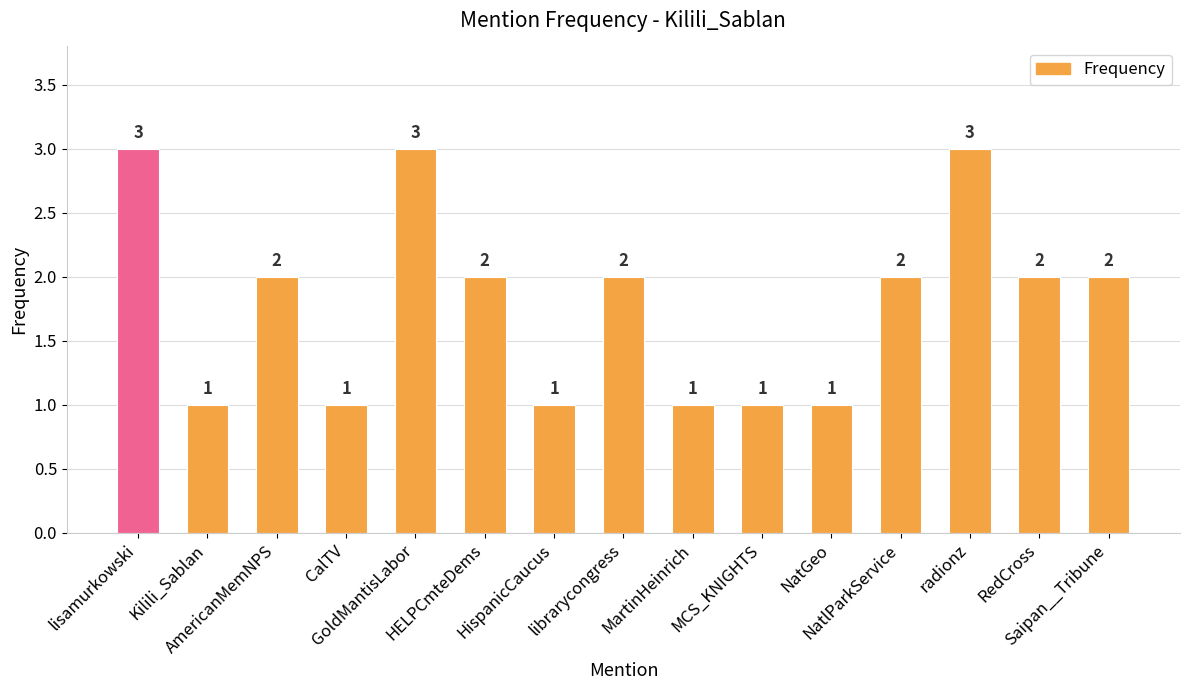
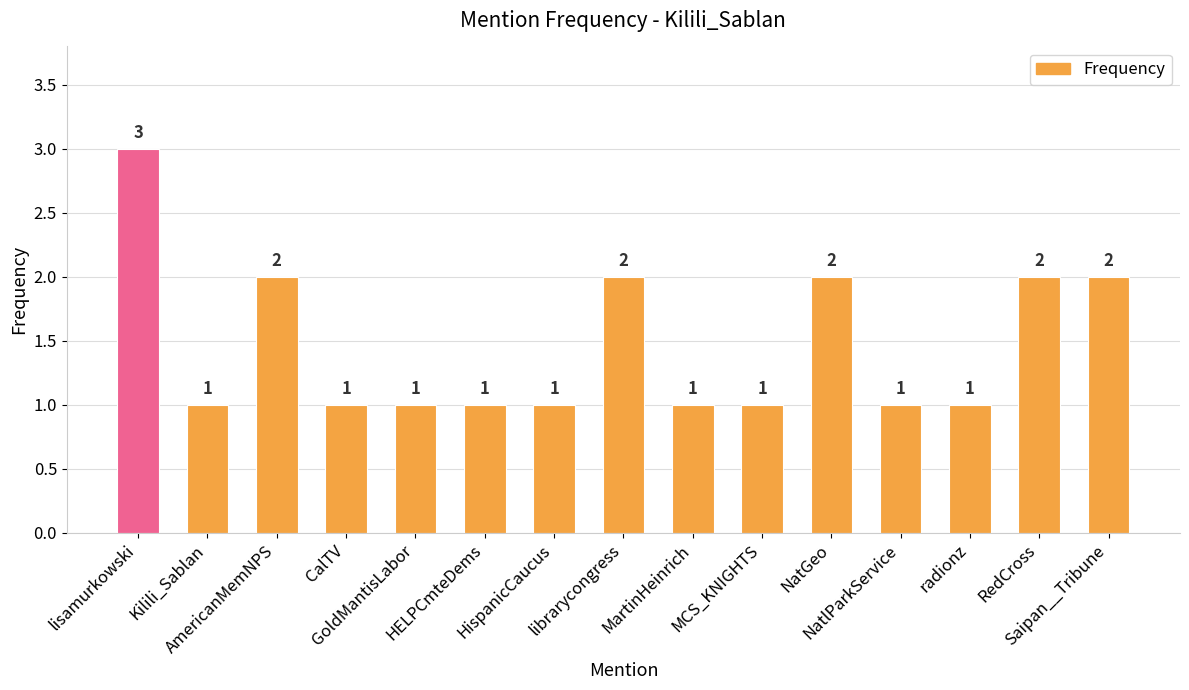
  {
    "lisamurkowski": 3,
    "Kilili_Sablan": 1,
    "AmericanMemNPS": 2,
    "CalTV": 1,
-   "GoldMantisLabor": 3,
-   "HELPCmteDems": 2,
+   "GoldMantisLabor": 1,
+   "HELPCmteDems": 1,
    "HispanicCaucus": 1,
    "librarycongress": 2,
    "MartinHeinrich": 1,
    "MCS_KNIGHTS": 1,
-   "NatGeo": 1,
-   "NatlParkService": 2,
-   "radionz": 3,
+   "NatGeo": 2,
+   "NatlParkService": 1,
+   "radionz": 1,
    "RedCross": 2,
    "Saipan__Tribune": 2
  }
